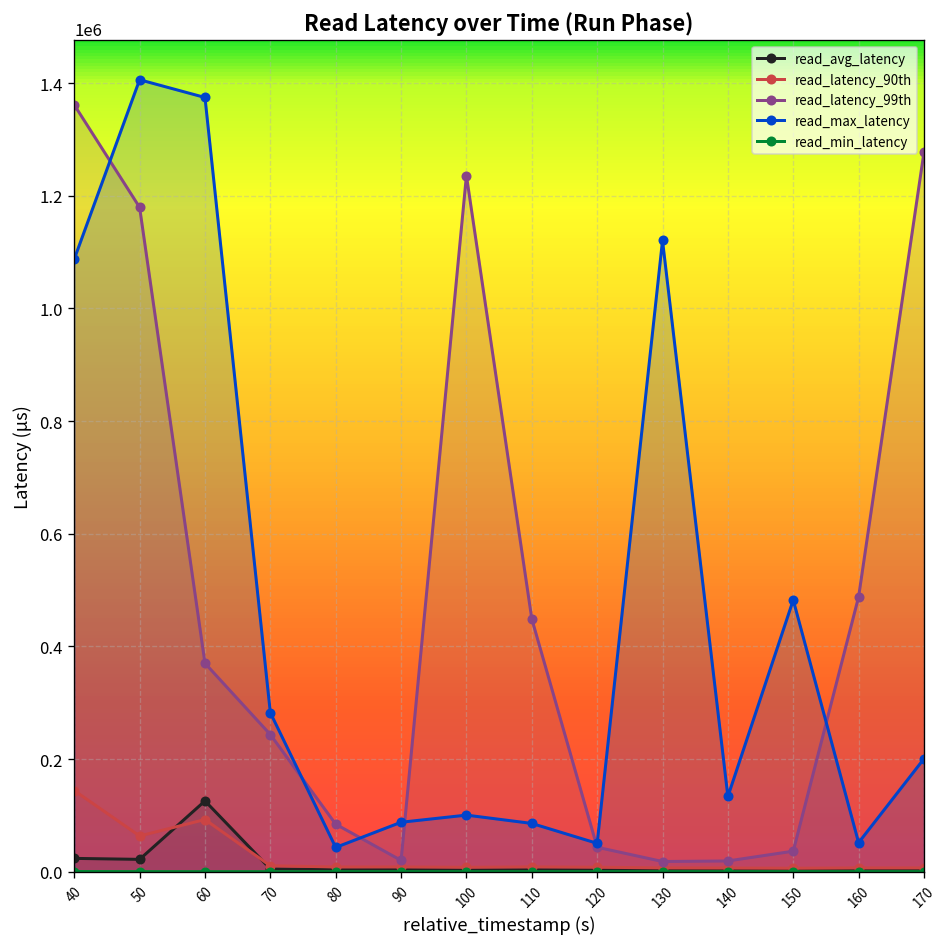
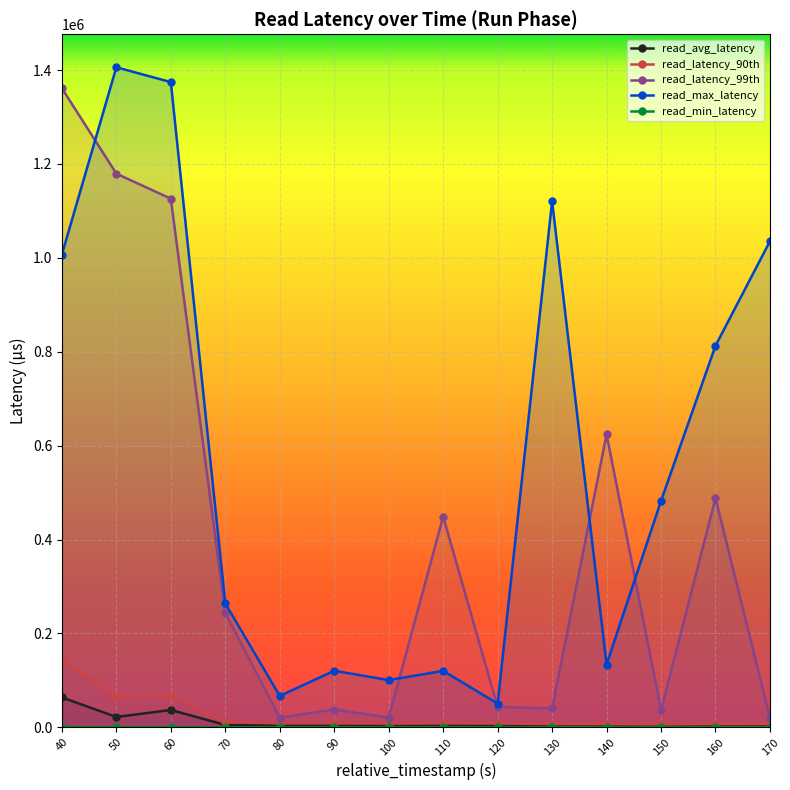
  {
    "read_avg_latency": {
-     "40": 20000,
+     "40": 60000,
      "50": 20000,
-     "60": 130000
+     "60": 40000
    },
    "read_latency_90th": {
      "40": 140000,
      "50": 60000,
-     "60": 90000,
+     "60": 70000,
      "70": 10000
    },
    "read_latency_99th": {
      "40": 1360000,
      "50": 1180000,
-     "60": 370000,
+     "60": 1130000,
      "70": 240000,
-     "80": 80000,
-     "90": 20000,
-     "100": 1240000,
+     "80": 20000,
+     "90": 40000,
+     "100": 20000,
      "110": 450000,
      "120": 40000,
-     "130": 20000,
-     "140": 20000,
+     "130": 40000,
+     "140": 620000,
      "150": 40000,
      "160": 490000,
-     "170": 1280000
+     "170": 20000
    },
    "read_max_latency": {
-     "40": 1090000,
+     "40": 1010000,
      "50": 1410000,
      "60": 1370000,
-     "70": 280000,
-     "80": 40000,
-     "90": 90000,
+     "70": 260000,
+     "80": 70000,
+     "90": 120000,
      "100": 100000,
-     "110": 90000,
+     "110": 120000,
      "120": 50000,
      "130": 1120000,
      "140": 130000,
      "150": 480000,
-     "160": 50000,
-     "170": 200000
+     "160": 810000,
+     "170": 1040000
    },
    "read_min_latency": {
      "40": 0,
      "50": 0,
      "60": 0
    }
  }
